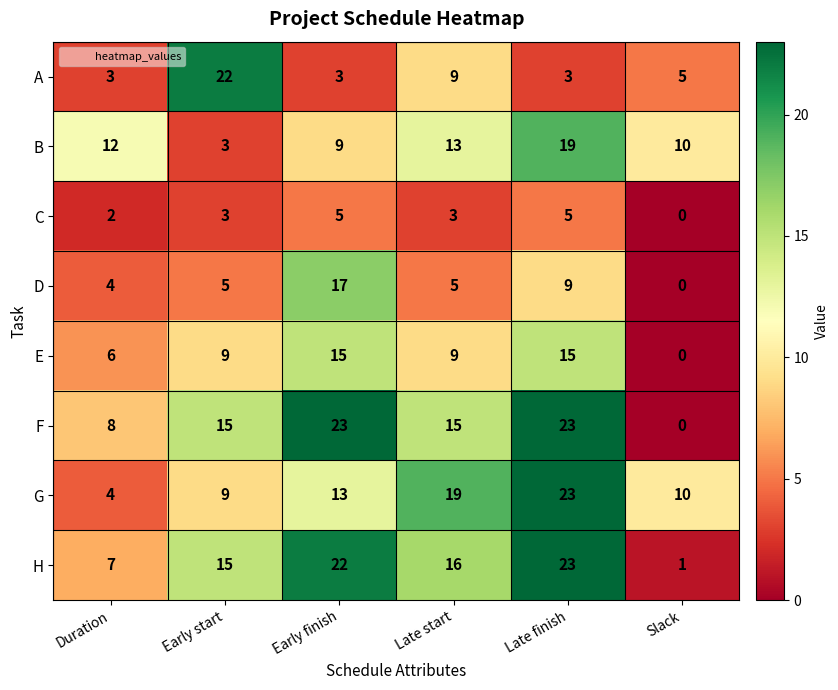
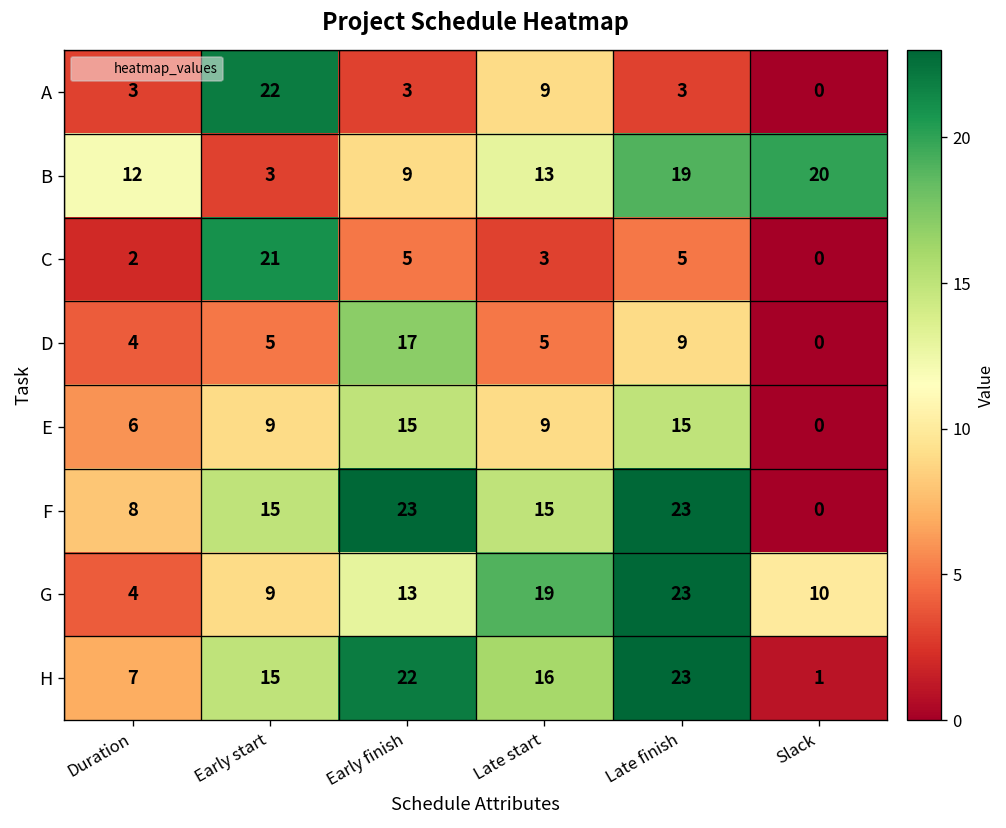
  {
    "A": {
      "Duration": 3,
      "Early start": 22,
      "Early finish": 3,
      "Late start": 9,
      "Late finish": 3,
-     "Slack": 5
+     "Slack": 0
    },
    "B": {
      "Duration": 12,
      "Early start": 3,
      "Early finish": 9,
      "Late start": 13,
      "Late finish": 19,
-     "Slack": 10
+     "Slack": 20
    },
    "C": {
      "Duration": 2,
-     "Early start": 3,
+     "Early start": 21,
      "Early finish": 5,
      "Late start": 3,
      "Late finish": 5,
      "Slack": 0
    },
    "D": {
      "Duration": 4,
      "Early start": 5,
      "Early finish": 17,
      "Late start": 5,
      "Late finish": 9,
      "Slack": 0
    },
    "E": {
      "Duration": 6,
      "Early start": 9,
      "Early finish": 15,
      "Late start": 9,
      "Late finish": 15,
      "Slack": 0
    },
    "F": {
      "Duration": 8,
      "Early start": 15,
      "Early finish": 23,
      "Late start": 15,
      "Late finish": 23,
      "Slack": 0
    },
    "G": {
      "Duration": 4,
      "Early start": 9,
      "Early finish": 13,
      "Late start": 19,
      "Late finish": 23,
      "Slack": 10
    },
    "H": {
      "Duration": 7,
      "Early start": 15,
      "Early finish": 22,
      "Late start": 16,
      "Late finish": 23,
      "Slack": 1
    }
  }
